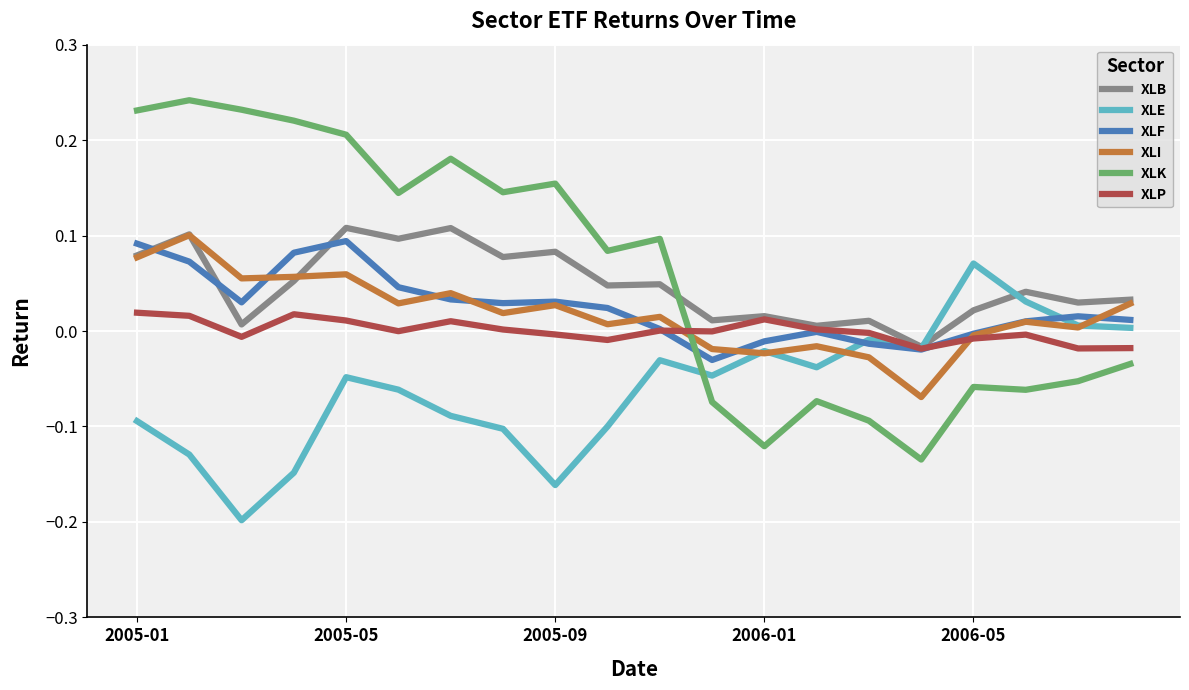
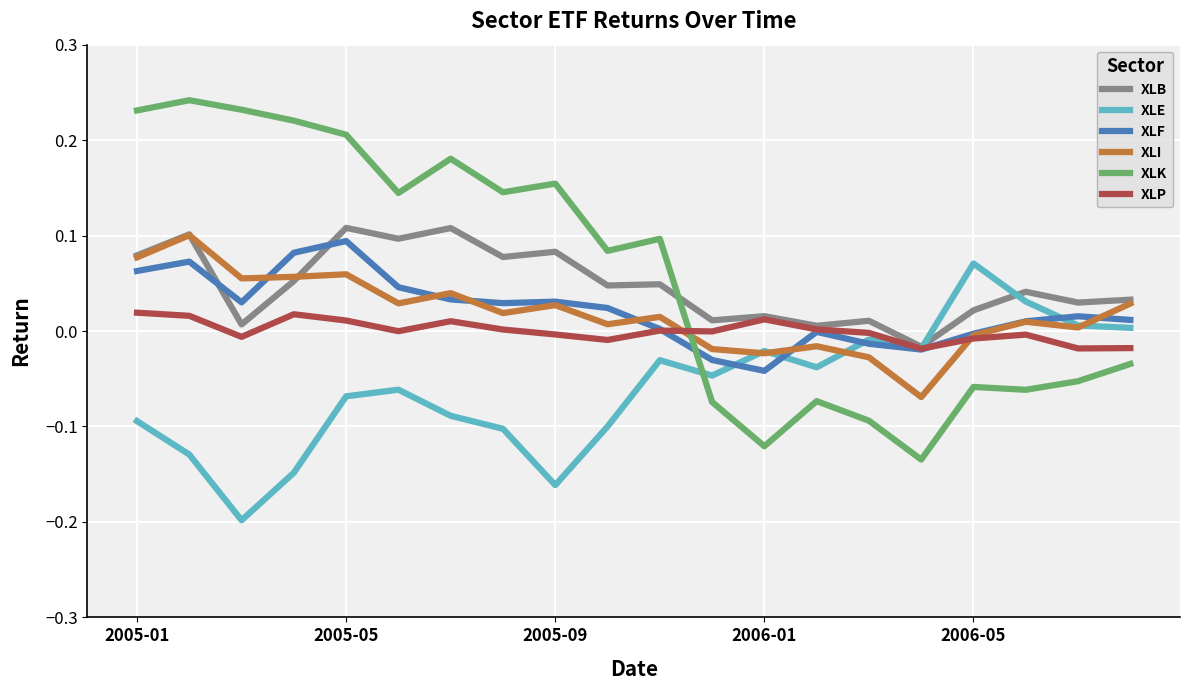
  {
    "XLE": {
      "2005-01": -0.09,
-     "2005-05": -0.05,
+     "2005-05": -0.07,
      "2005-09": -0.16,
      "2006-05": 0.07
    },
    "XLF": {
-     "2005-01": 0.09,
+     "2005-01": 0.06,
      "2005-05": 0.09,
      "2005-09": 0.03,
-     "2006-01": -0.01
+     "2006-01": -0.04
    }
  }
